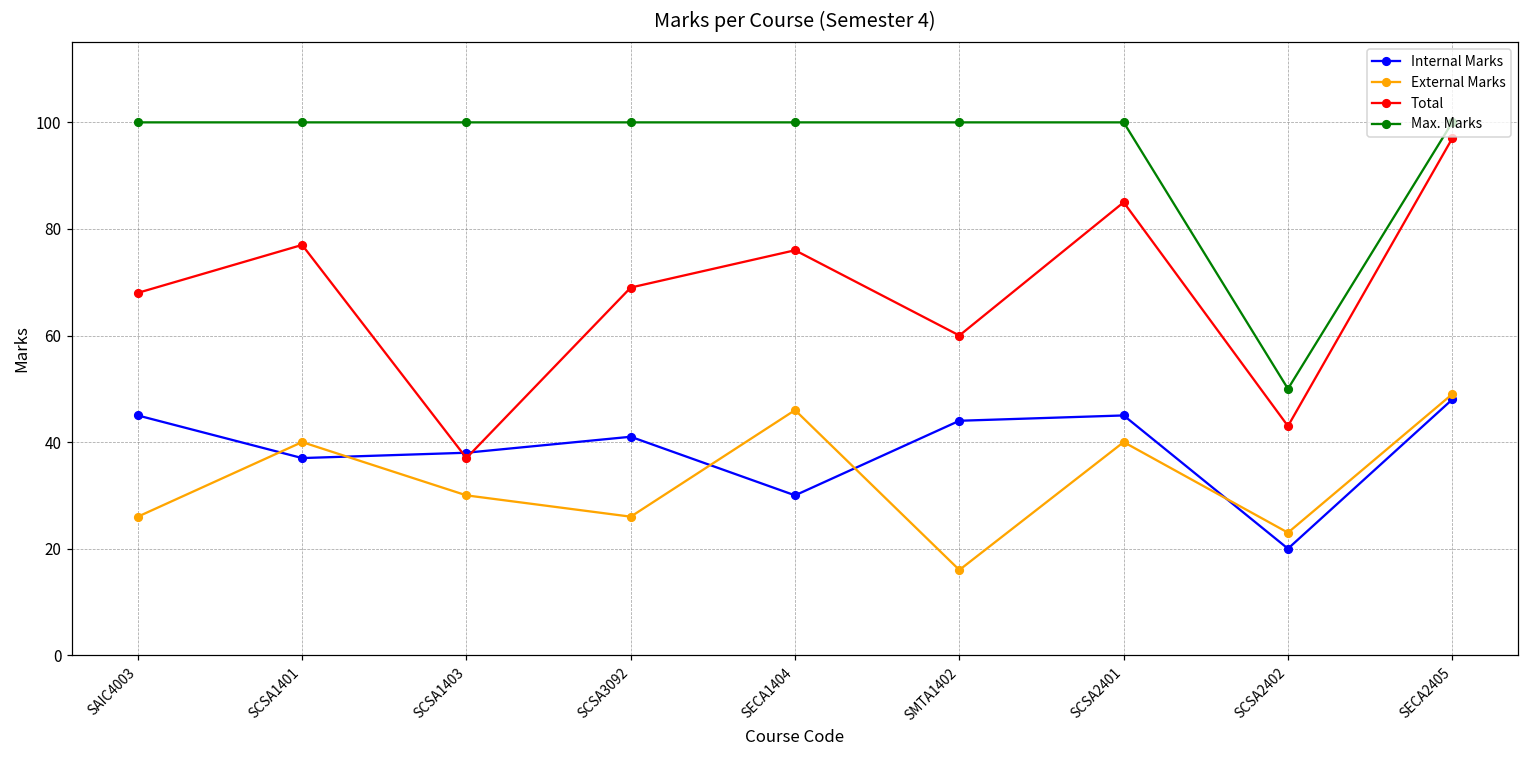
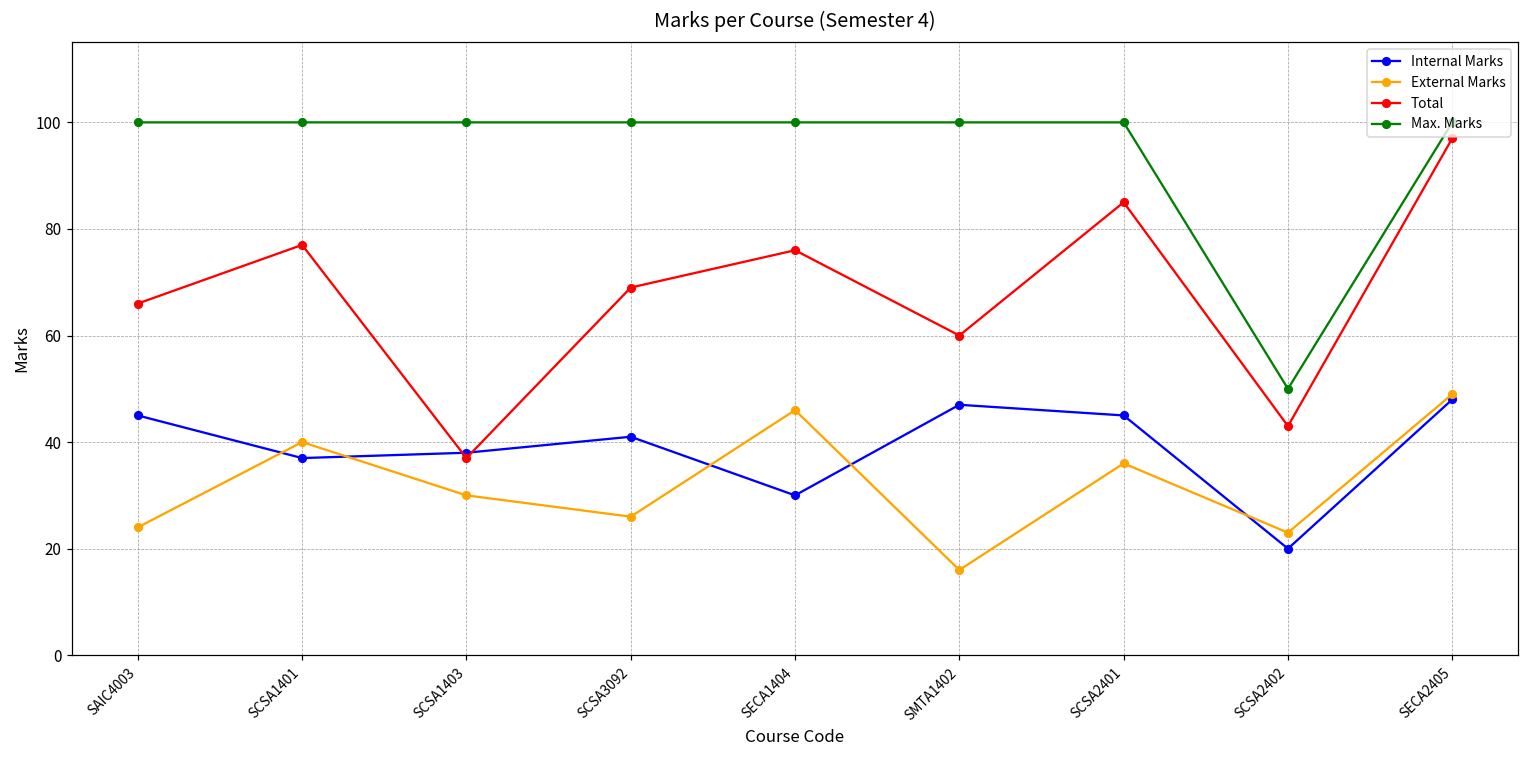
  {
    "Internal Marks": {
      "SAIC4003": 45,
      "SCSA1401": 37,
      "SCSA1403": 38,
      "SCSA3092": 41,
      "SECA1404": 30,
-     "SMTA1402": 44,
+     "SMTA1402": 47,
      "SCSA2401": 45,
      "SCSA2402": 20,
      "SECA2405": 48
    },
    "External Marks": {
-     "SAIC4003": 26,
+     "SAIC4003": 24,
      "SCSA1401": 40,
      "SCSA1403": 30,
      "SCSA3092": 26,
      "SECA1404": 46,
      "SMTA1402": 16,
-     "SCSA2401": 40,
+     "SCSA2401": 36,
      "SCSA2402": 23,
      "SECA2405": 49
    },
    "Total": {
-     "SAIC4003": 68,
+     "SAIC4003": 66,
      "SCSA1401": 77,
      "SCSA1403": 37,
      "SCSA3092": 69,
      "SECA1404": 76,
      "SMTA1402": 60,
      "SCSA2401": 85,
      "SCSA2402": 43,
      "SECA2405": 97
    },
    "Max. Marks": {
      "SAIC4003": 100,
      "SCSA1401": 100,
      "SCSA1403": 100,
      "SCSA3092": 100,
      "SECA1404": 100,
      "SMTA1402": 100,
      "SCSA2401": 100,
      "SCSA2402": 50
    }
  }
